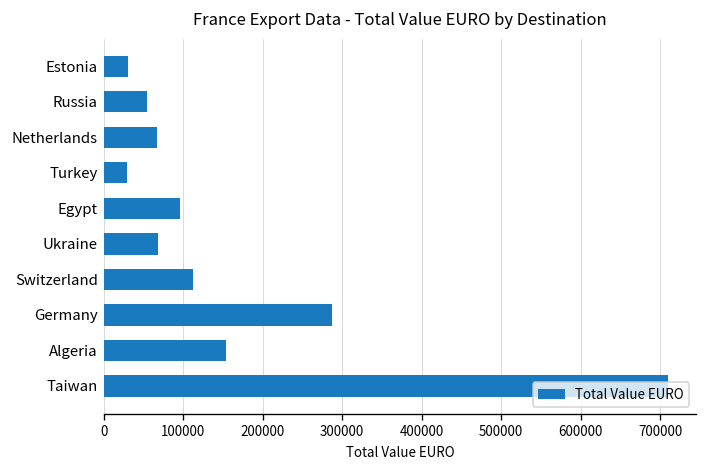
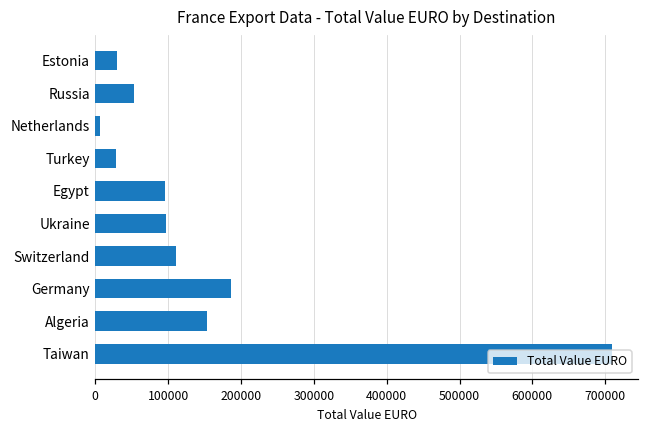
  {
    "Estonia": 30000,
    "Russia": 50000,
-   "Netherlands": 70000,
+   "Netherlands": 10000,
    "Turkey": 30000,
    "Egypt": 100000,
-   "Ukraine": 70000,
+   "Ukraine": 100000,
    "Switzerland": 110000,
-   "Germany": 290000,
+   "Germany": 190000,
    "Algeria": 150000
  }
